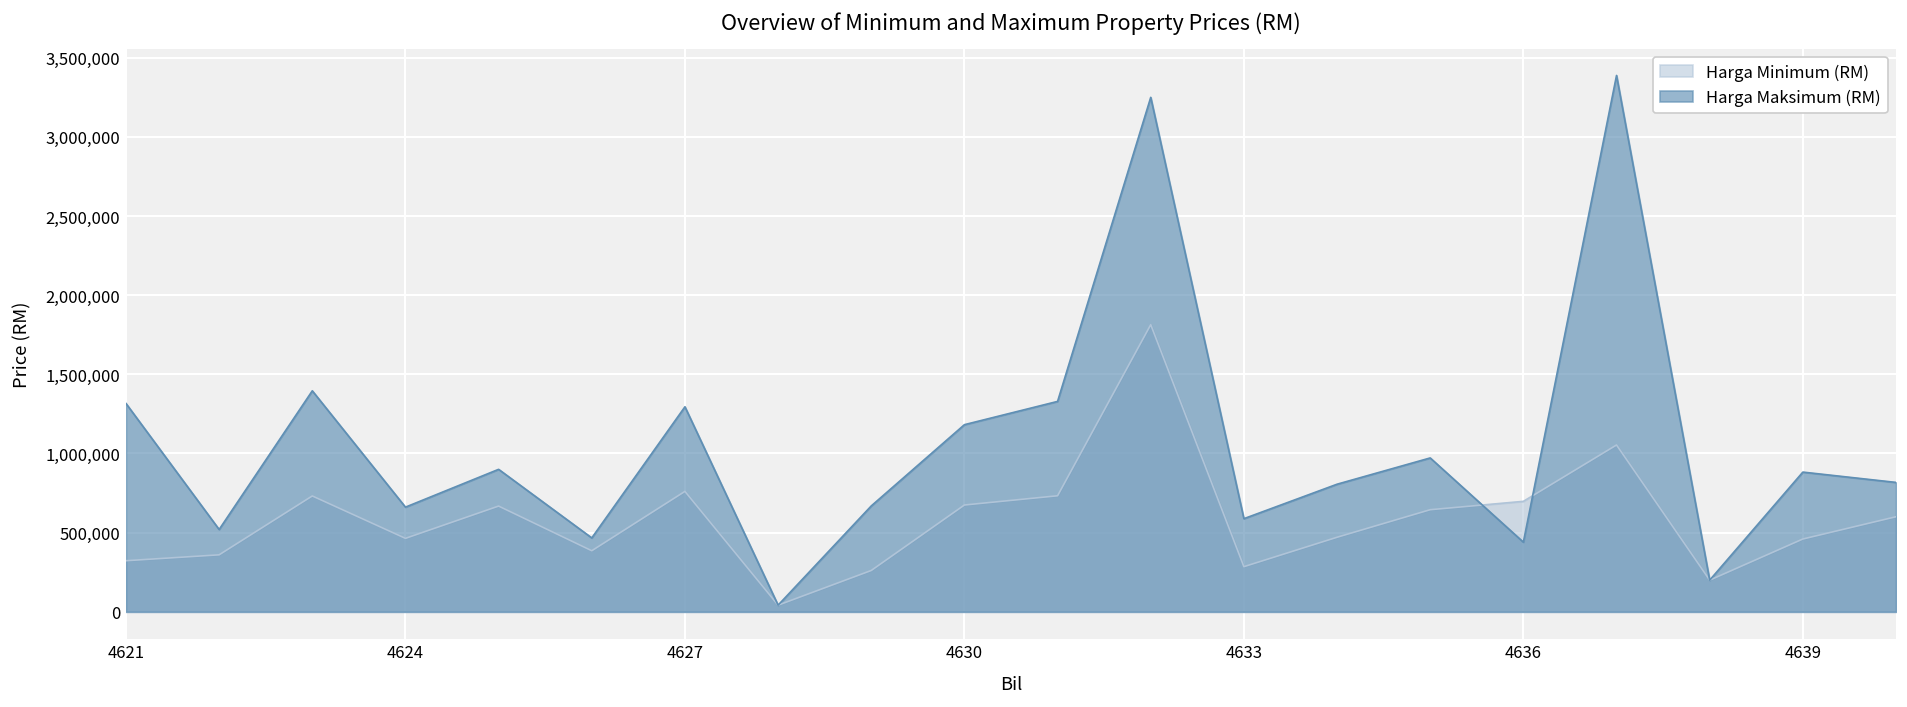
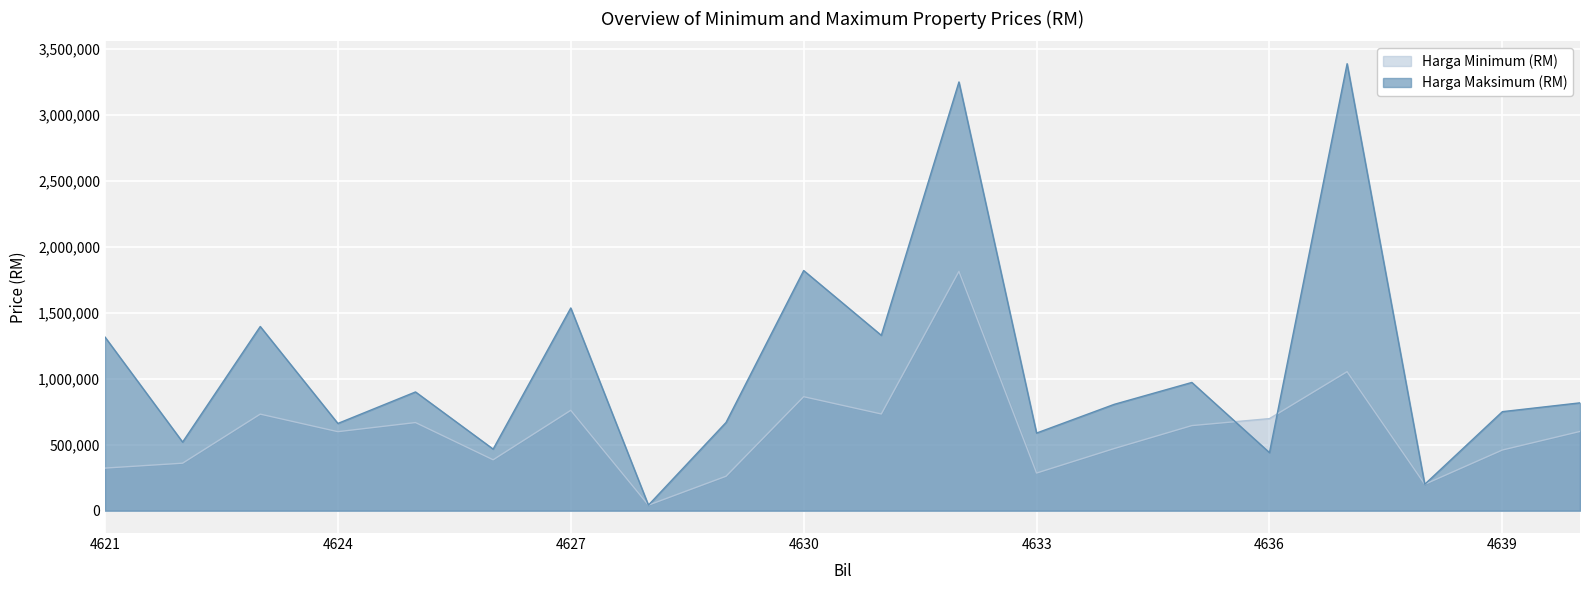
  {
    "Harga Minimum (RM)": {
      "4621": "320,000",
-     "4624": "460,000",
+     "4624": "600,000",
      "4627": "760,000",
-     "4630": "670,000",
+     "4630": "860,000",
      "4633": "290,000",
      "4636": "700,000",
      "4639": "460,000"
    },
    "Harga Maksimum (RM)": {
      "4621": "1,320,000",
      "4624": "660,000",
-     "4627": "1,300,000",
-     "4630": "1,180,000",
+     "4627": "1,540,000",
+     "4630": "1,820,000",
      "4633": "590,000",
      "4636": "440,000",
-     "4639": "880,000"
+     "4639": "750,000"
    }
  }
